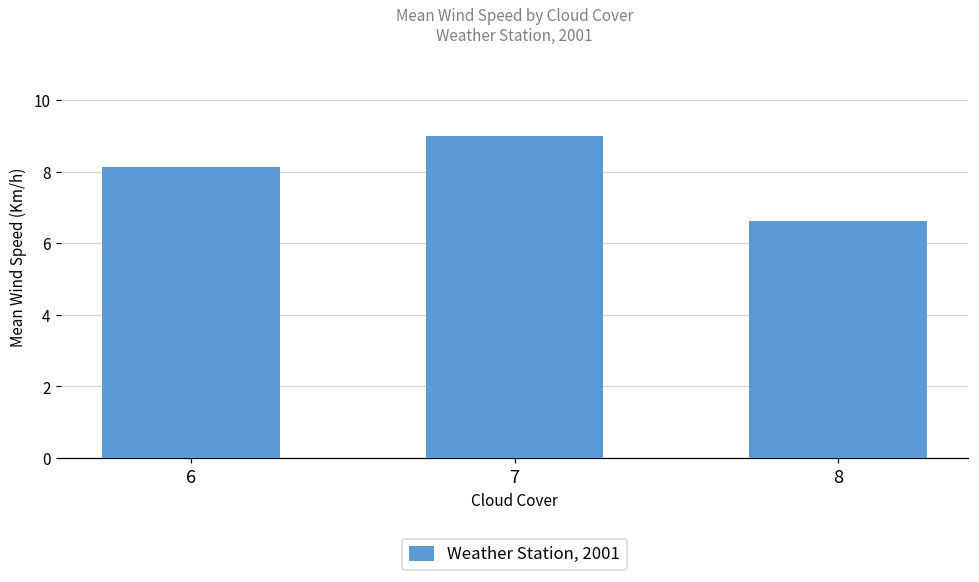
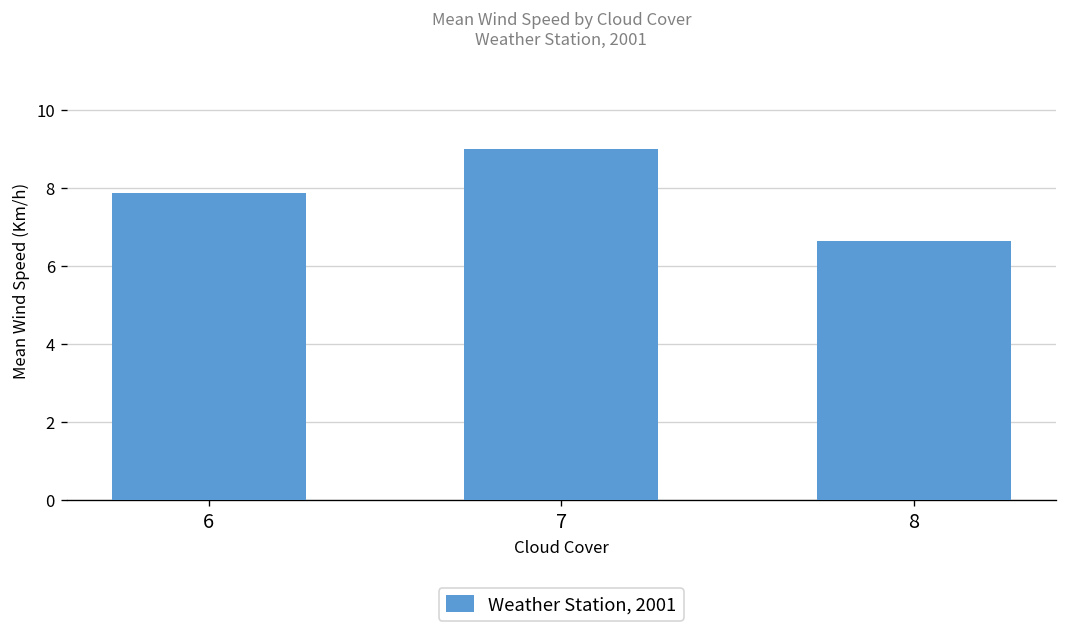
  {
-   "6": 8.1,
+   "6": 7.9,
    "7": 9.0,
    "8": 6.6
  }
